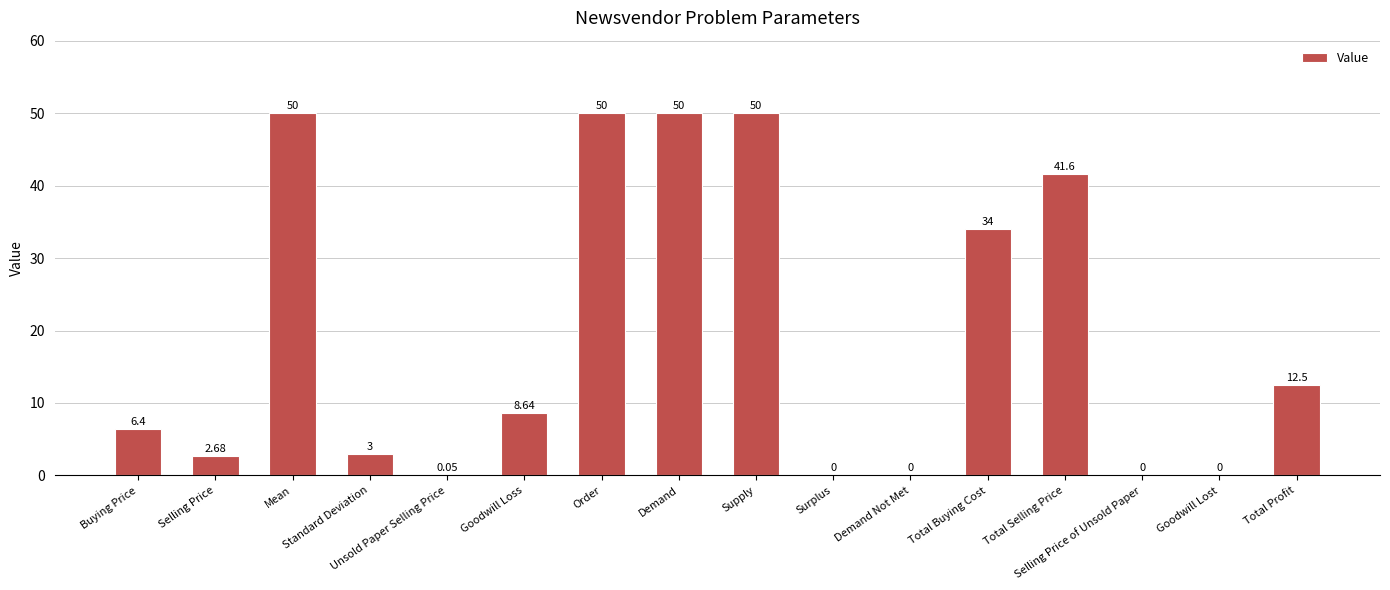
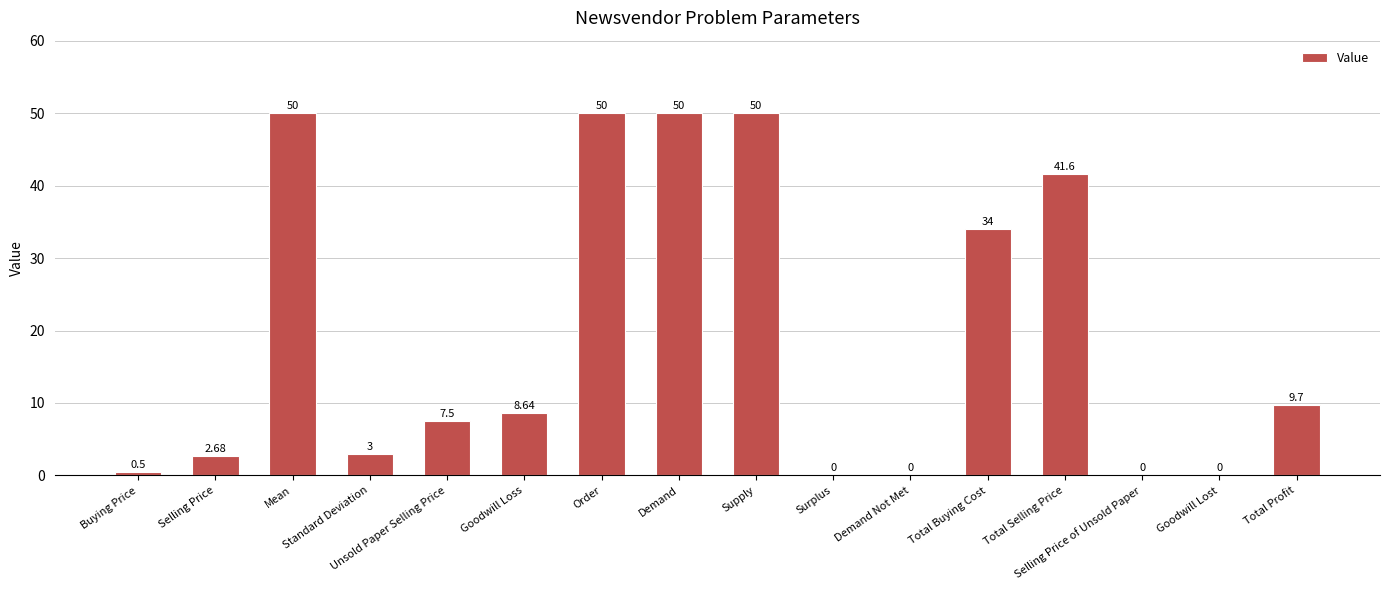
  {
-   "Buying Price": 6.4,
+   "Buying Price": 0.5,
    "Selling Price": 2.68,
    "Mean": 50,
    "Standard Deviation": 3,
-   "Unsold Paper Selling Price": 0.05,
+   "Unsold Paper Selling Price": 7.5,
    "Goodwill Loss": 8.64,
    "Order": 50,
    "Demand": 50,
    "Supply": 50,
    "Surplus": 0,
    "Demand Not Met": 0,
    "Total Buying Cost": 34,
    "Total Selling Price": 41.6,
    "Selling Price of Unsold Paper": 0,
    "Goodwill Lost": 0,
-   "Total Profit": 12.5
+   "Total Profit": 9.7
  }
